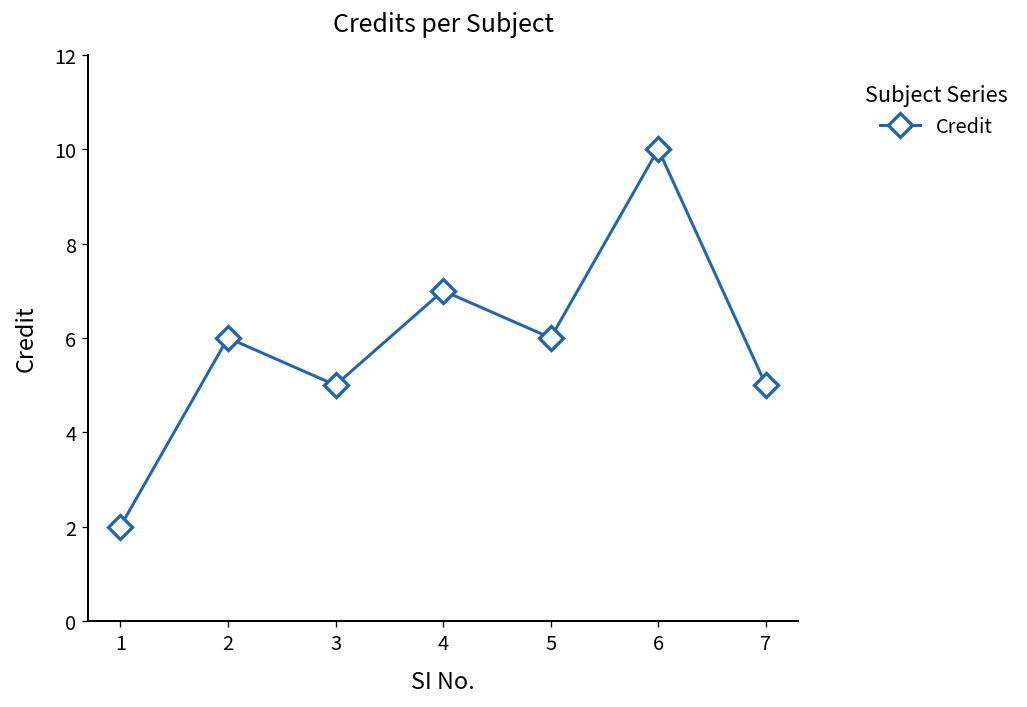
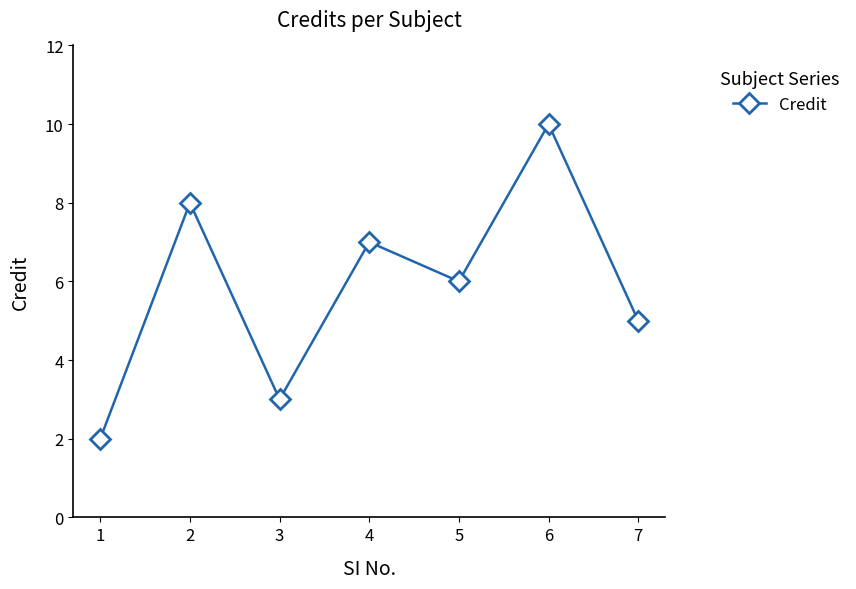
  {
    "1": 2,
-   "2": 6,
-   "3": 5,
+   "2": 8,
+   "3": 3,
    "4": 7,
    "5": 6,
    "6": 10,
    "7": 5
  }
